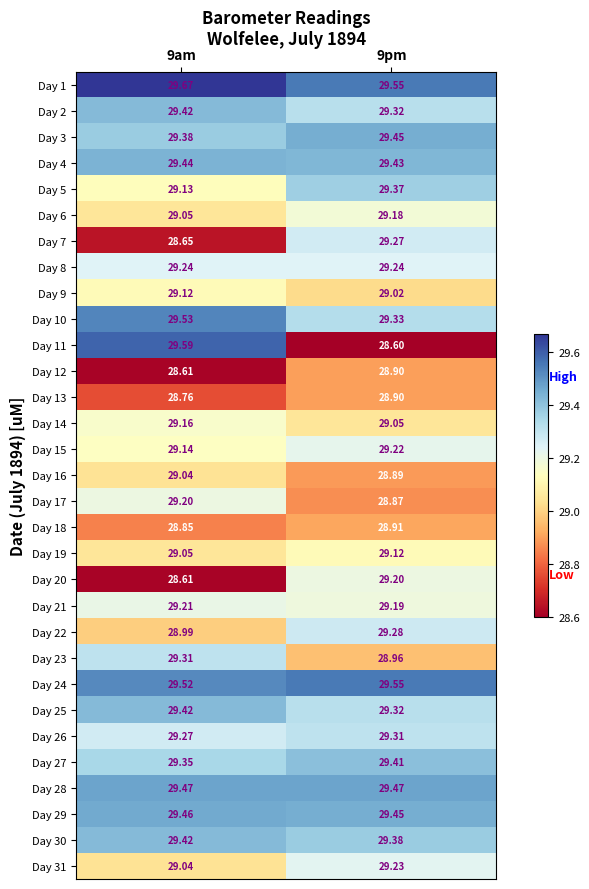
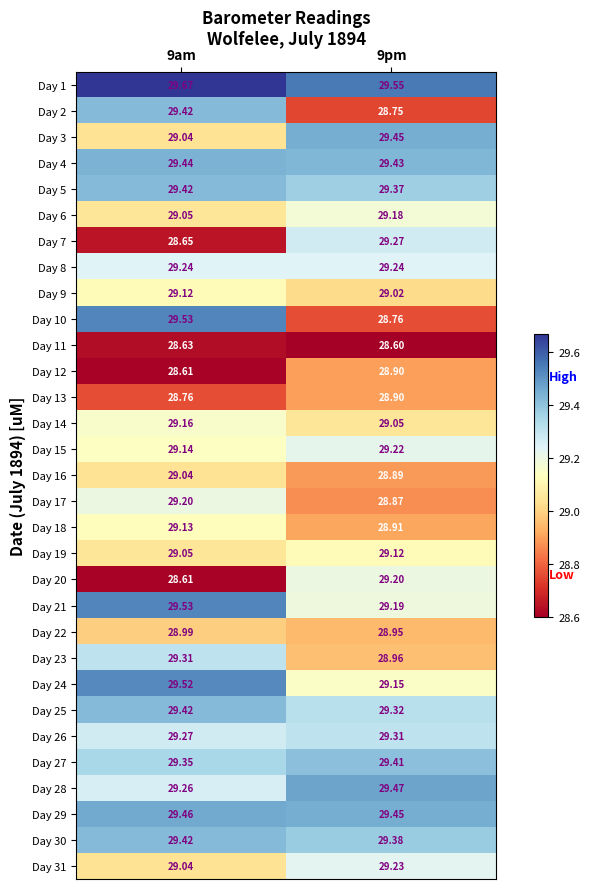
  {
    "Day 1": {
      "9am": 29.67,
      "9pm": 29.55
    },
    "Day 2": {
      "9am": 29.42,
-     "9pm": 29.32
+     "9pm": 28.75
    },
    "Day 3": {
-     "9am": 29.38,
+     "9am": 29.04,
      "9pm": 29.45
    },
    "Day 4": {
      "9am": 29.44,
      "9pm": 29.43
    },
    "Day 5": {
-     "9am": 29.13,
+     "9am": 29.42,
      "9pm": 29.37
    },
    "Day 6": {
      "9am": 29.05,
      "9pm": 29.18
    },
    "Day 7": {
      "9am": 28.65,
      "9pm": 29.27
    },
    "Day 8": {
      "9am": 29.24,
      "9pm": 29.24
    },
    "Day 9": {
      "9am": 29.12,
      "9pm": 29.02
    },
    "Day 10": {
      "9am": 29.53,
-     "9pm": 29.33
+     "9pm": 28.76
    },
    "Day 11": {
-     "9am": 29.59,
+     "9am": 28.63,
      "9pm": 28.60
    },
    "Day 12": {
      "9am": 28.61,
      "9pm": 28.90
    },
    "Day 13": {
      "9am": 28.76,
      "9pm": 28.90
    },
    "Day 14": {
      "9am": 29.16,
      "9pm": 29.05
    },
    "Day 15": {
      "9am": 29.14,
      "9pm": 29.22
    },
    "Day 16": {
      "9am": 29.04,
      "9pm": 28.89
    },
    "Day 17": {
      "9am": 29.20,
      "9pm": 28.87
    },
    "Day 18": {
-     "9am": 28.85,
+     "9am": 29.13,
      "9pm": 28.91
    },
    "Day 19": {
      "9am": 29.05,
      "9pm": 29.12
    },
    "Day 20": {
      "9am": 28.61,
      "9pm": 29.20
    },
    "Day 21": {
-     "9am": 29.21,
+     "9am": 29.53,
      "9pm": 29.19
    },
    "Day 22": {
      "9am": 28.99,
-     "9pm": 29.28
+     "9pm": 28.95
    },
    "Day 23": {
      "9am": 29.31,
      "9pm": 28.96
    },
    "Day 24": {
      "9am": 29.52,
-     "9pm": 29.55
+     "9pm": 29.15
    },
    "Day 25": {
      "9am": 29.42,
      "9pm": 29.32
    },
    "Day 26": {
      "9am": 29.27,
      "9pm": 29.31
    },
    "Day 27": {
      "9am": 29.35,
      "9pm": 29.41
    },
    "Day 28": {
-     "9am": 29.47,
+     "9am": 29.26,
      "9pm": 29.47
    },
    "Day 29": {
      "9am": 29.46,
      "9pm": 29.45
    },
    "Day 30": {
      "9am": 29.42,
      "9pm": 29.38
    },
    "Day 31": {
      "9am": 29.04,
      "9pm": 29.23
    }
  }
